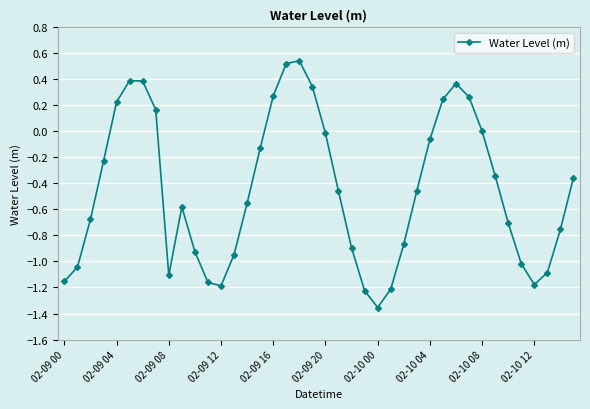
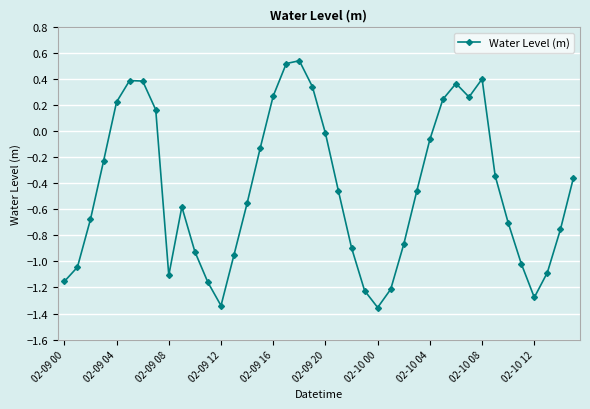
  {
    "02-09 00": -1.15,
    "02-09 04": 0.23,
    "02-09 08": -1.11,
-   "02-09 12": -1.19,
+   "02-09 12": -1.34,
    "02-09 16": 0.27,
    "02-09 20": -0.01,
    "02-10 00": -1.35,
    "02-10 04": -0.06,
-   "02-10 08": 0.00,
-   "02-10 12": -1.18
+   "02-10 08": 0.40,
+   "02-10 12": -1.28
  }
